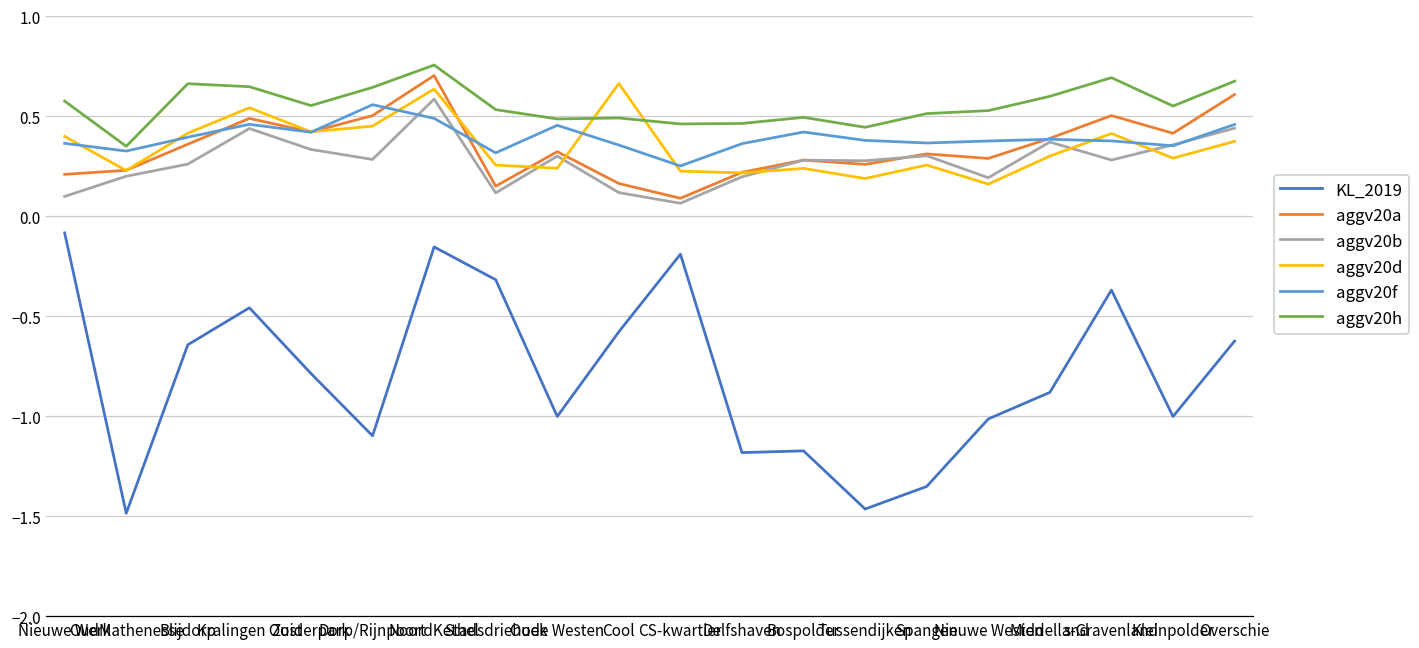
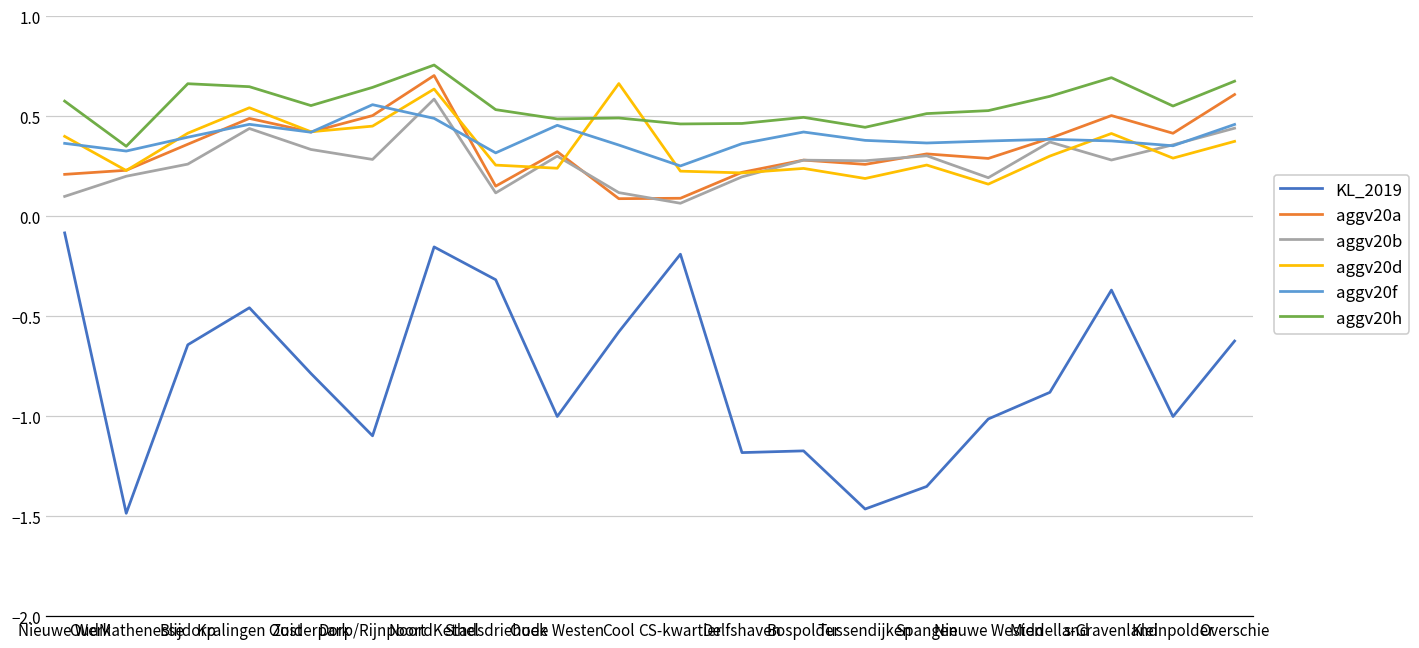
  {
    "aggv20a": {
-     "Cool": 0.16
+     "Cool": 0.09
    },
    "aggv20b": {
      "Cool": 0.12
    },
    "aggv20d": {
      "Cool": 0.66
    },
    "aggv20h": {
      "Cool": 0.49
    }
  }
